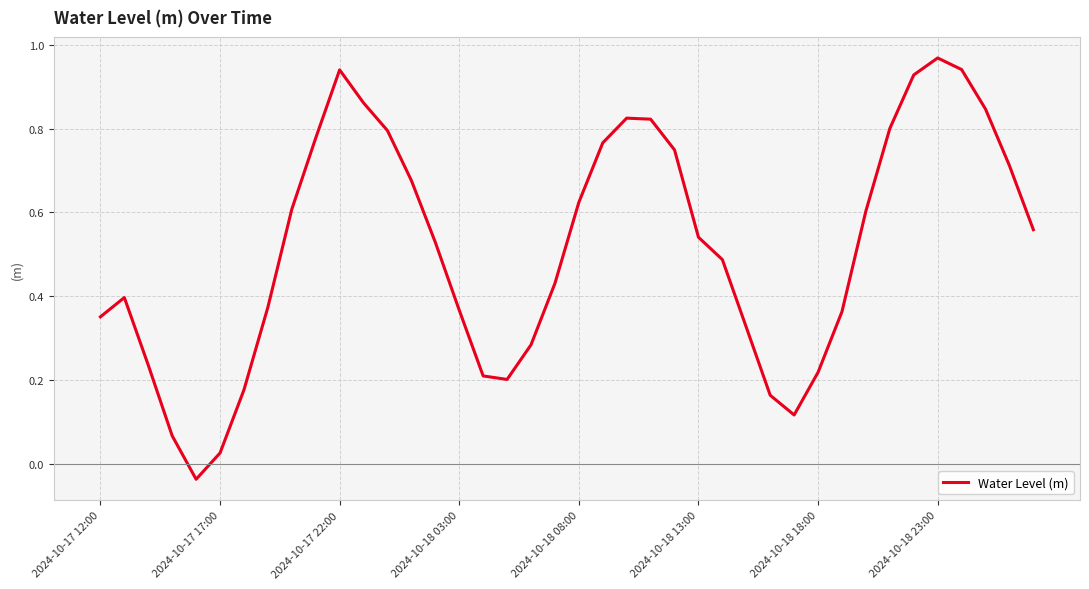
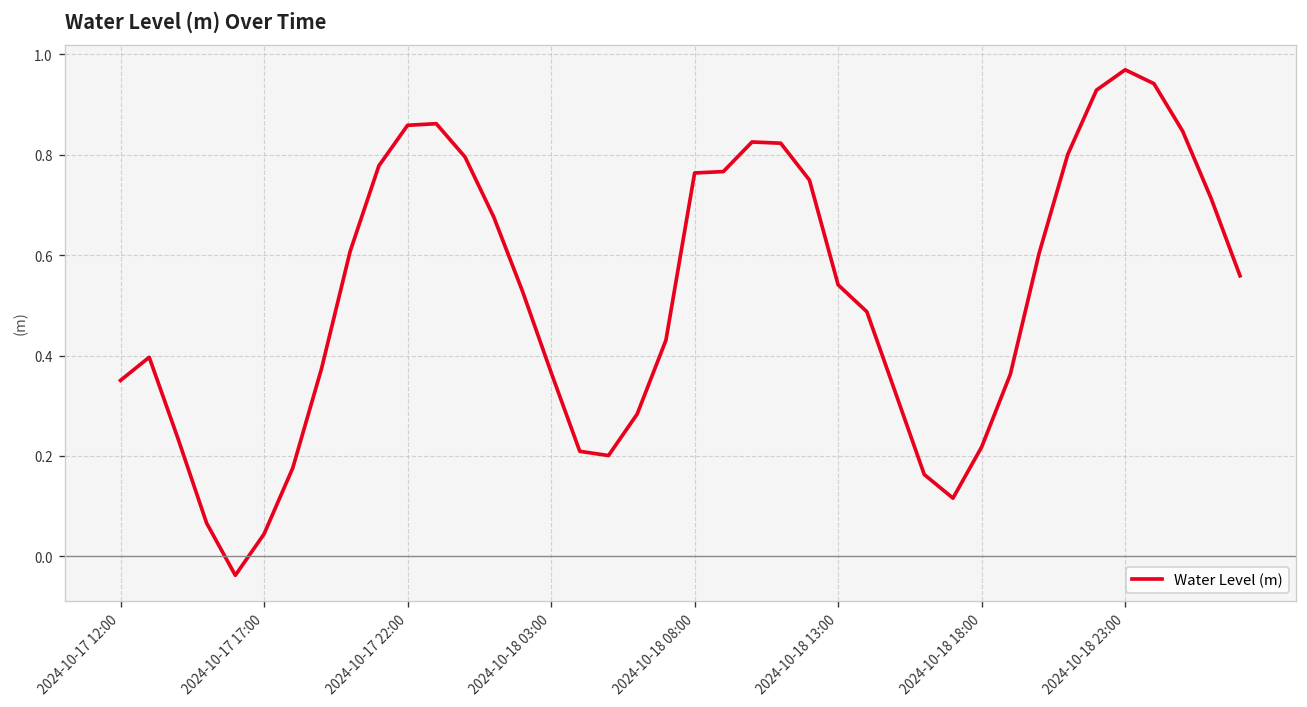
  {
    "2024-10-17 12:00": 0.35,
-   "2024-10-17 17:00": 0.03,
-   "2024-10-17 22:00": 0.94,
+   "2024-10-17 17:00": 0.04,
+   "2024-10-17 22:00": 0.86,
    "2024-10-18 03:00": 0.37,
-   "2024-10-18 08:00": 0.62,
+   "2024-10-18 08:00": 0.76,
    "2024-10-18 13:00": 0.54,
    "2024-10-18 18:00": 0.22,
    "2024-10-18 23:00": 0.97
  }
